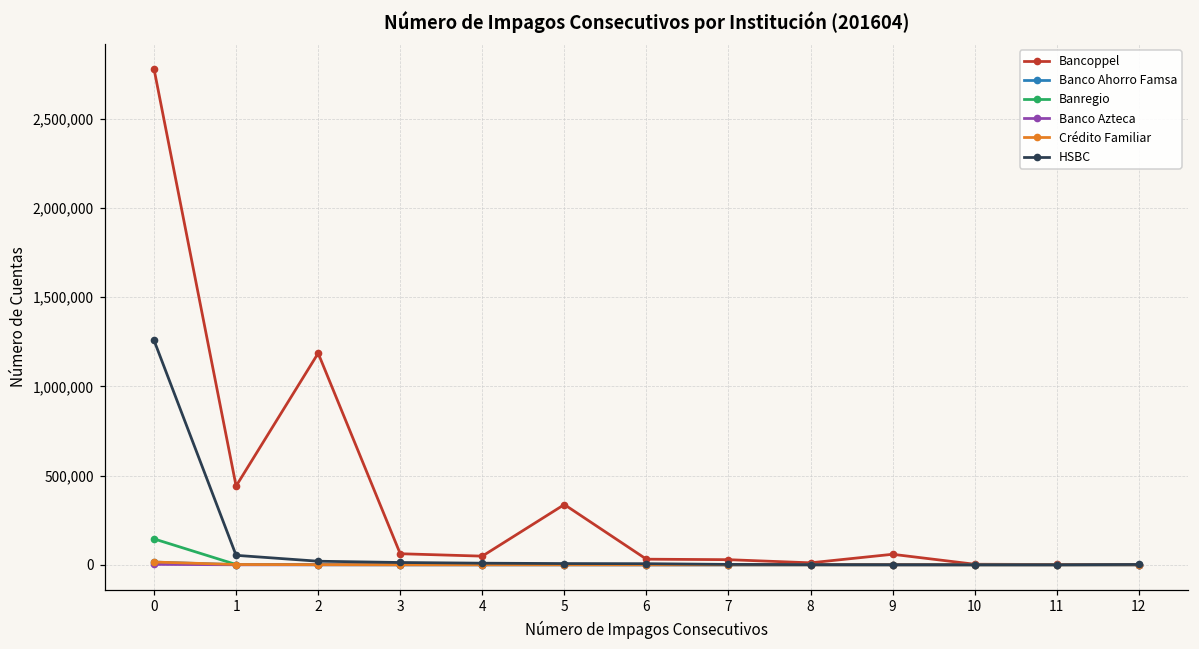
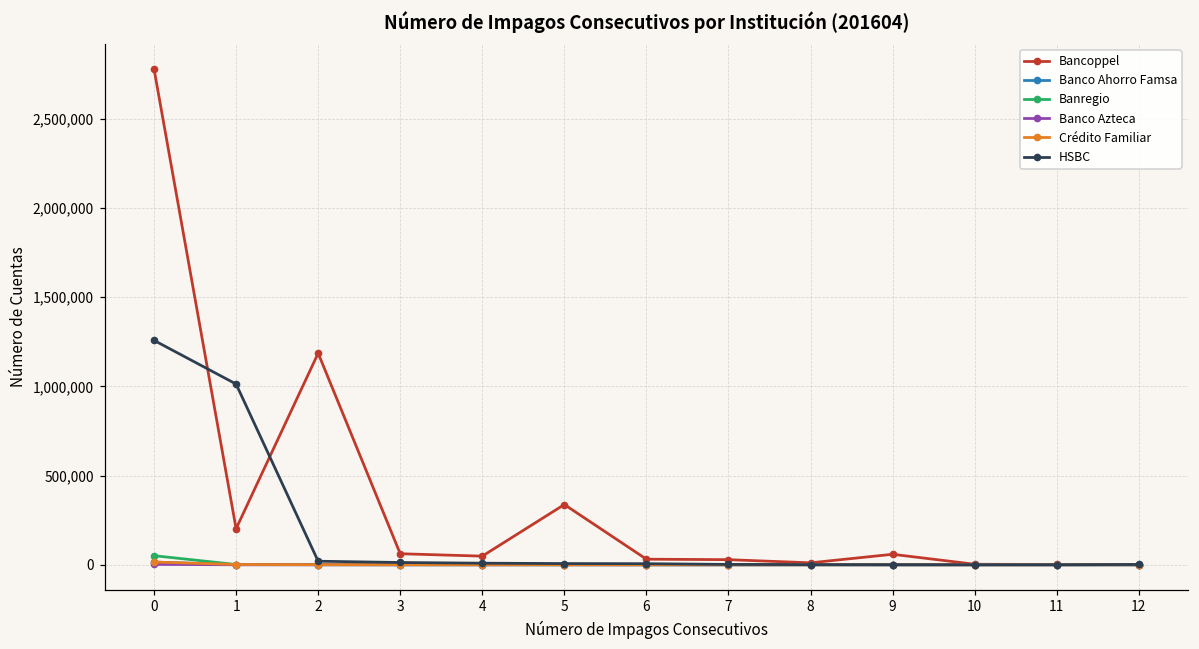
  {
    "Bancoppel": {
      "0": "2,780,000",
-     "1": "440,000",
+     "1": "200,000",
      "2": "1,190,000",
      "3": "60,000",
      "4": "50,000",
      "5": "340,000",
      "6": "30,000",
      "7": "30,000",
      "9": "60,000"
    },
    "Banregio": {
-     "0": "150,000"
+     "0": "50,000"
    },
    "HSBC": {
      "0": "1,260,000",
-     "1": "50,000",
+     "1": "1,010,000",
      "2": "20,000"
    }
  }
